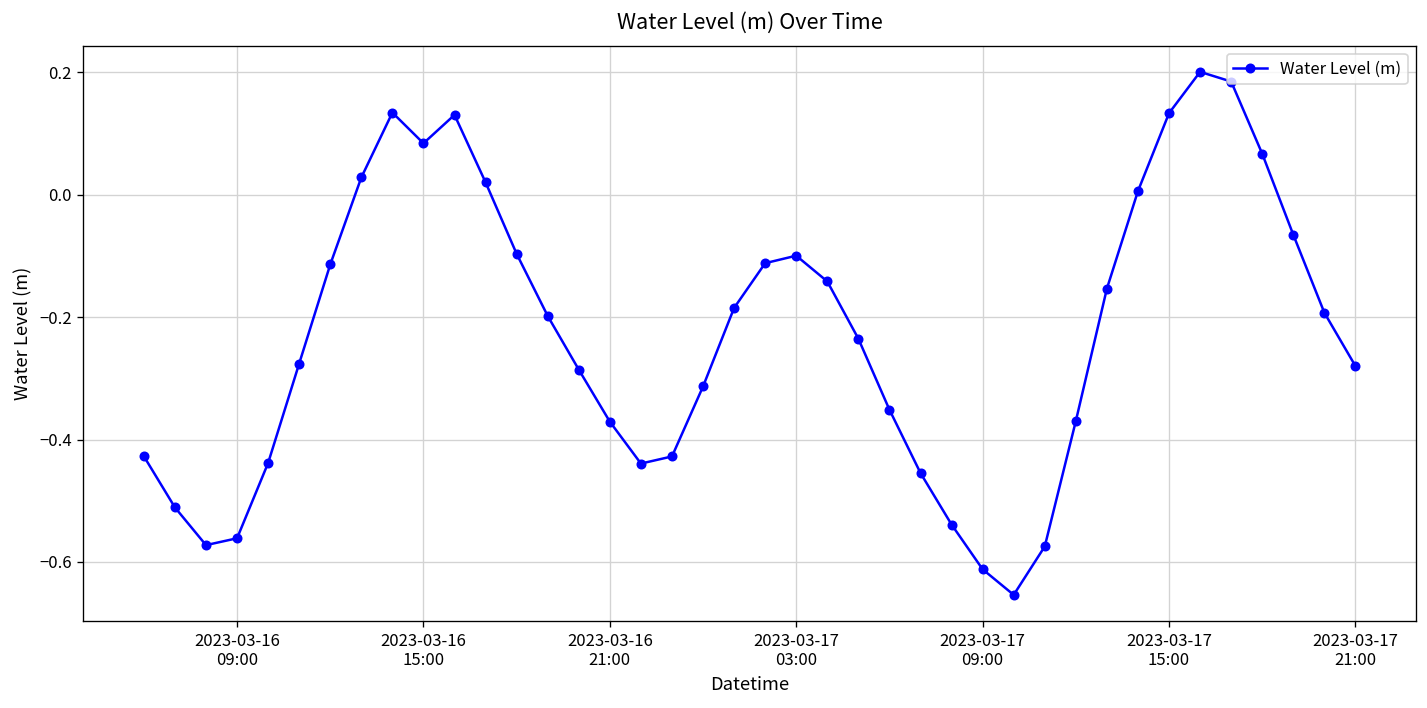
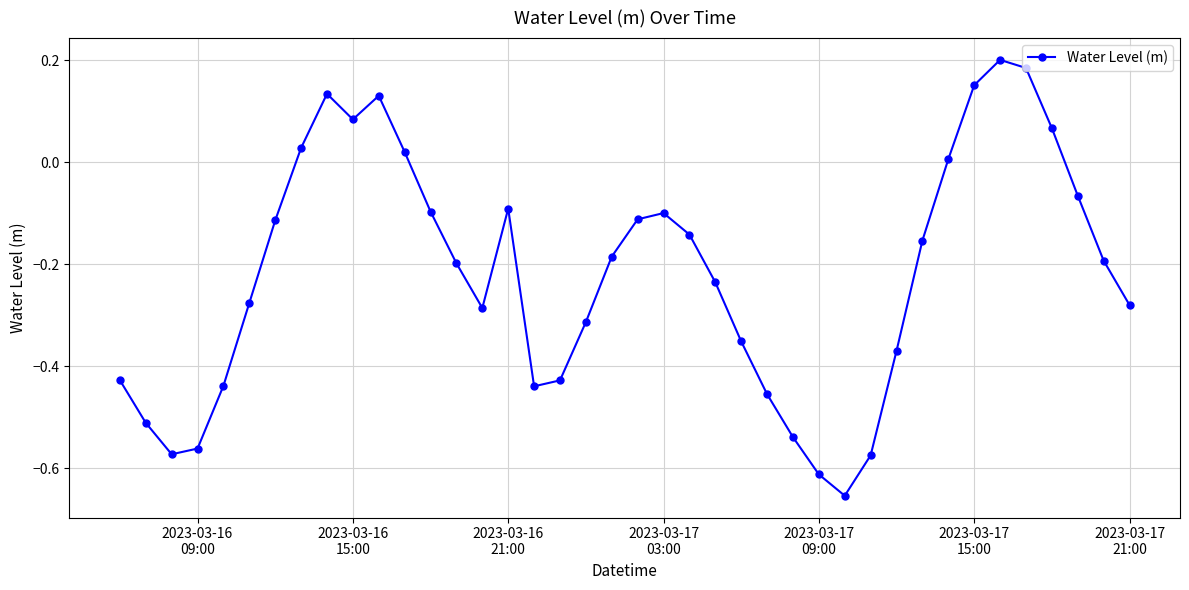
  {
    "2023-03-16 09:00": -0.56,
    "2023-03-16 15:00": 0.08,
-   "2023-03-16 21:00": -0.37,
+   "2023-03-16 21:00": -0.09,
    "2023-03-17 03:00": -0.10,
    "2023-03-17 09:00": -0.61,
-   "2023-03-17 15:00": 0.13,
+   "2023-03-17 15:00": 0.15,
    "2023-03-17 21:00": -0.28
  }
